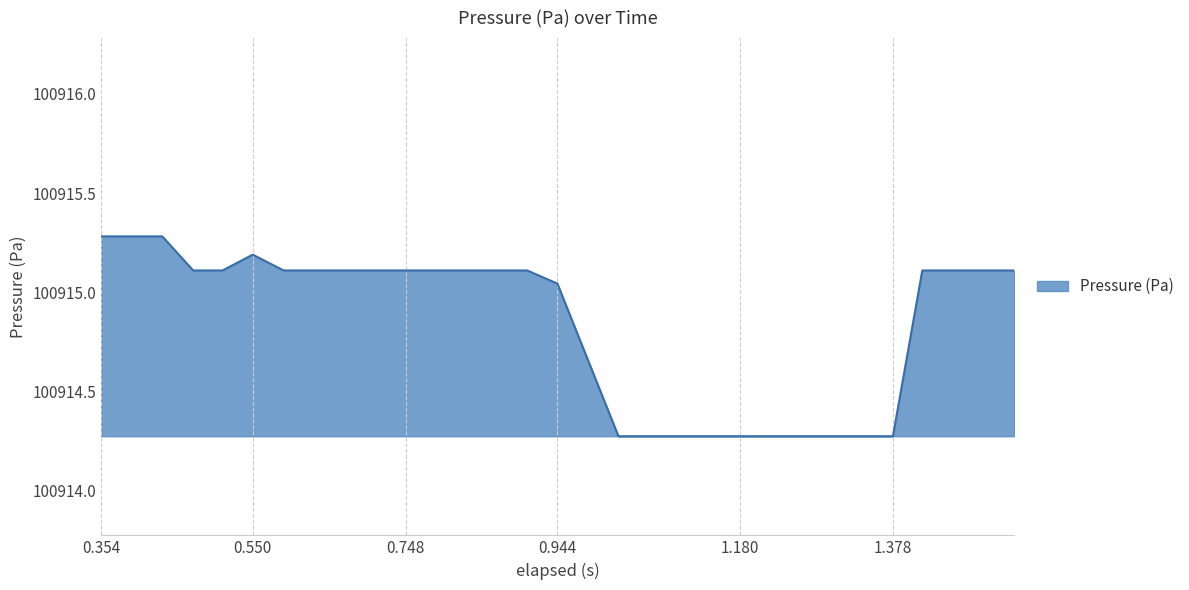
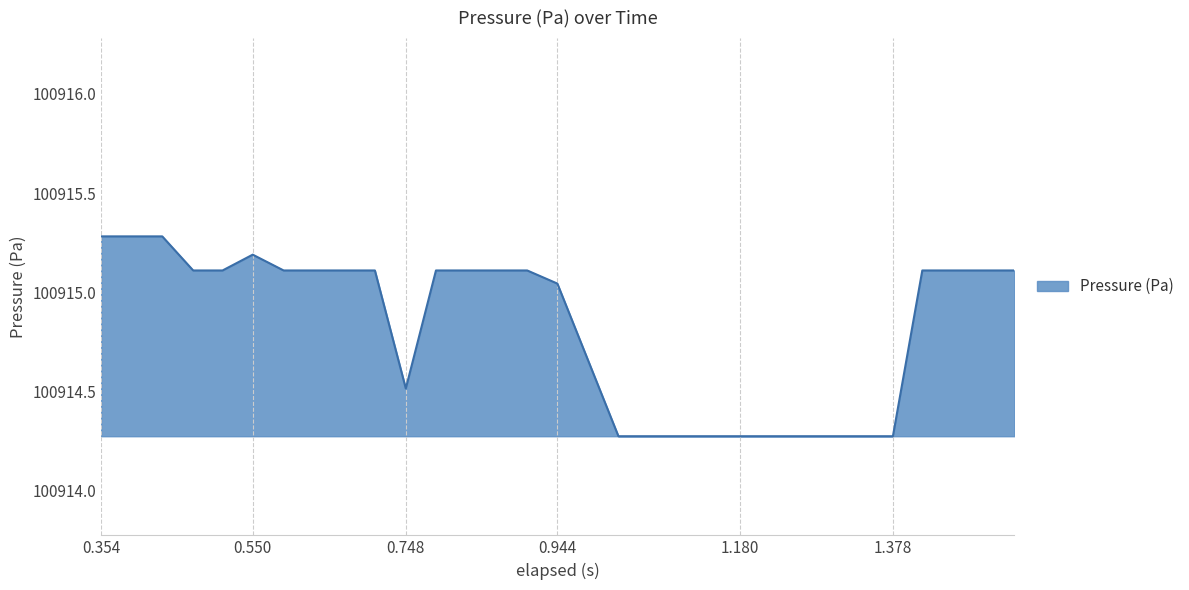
  {
    "0.354": 100915.28,
    "0.550": 100915.19,
-   "0.748": 100915.11,
+   "0.748": 100914.51,
    "0.944": 100915.04,
    "1.180": 100914.27,
    "1.378": 100914.27
  }
